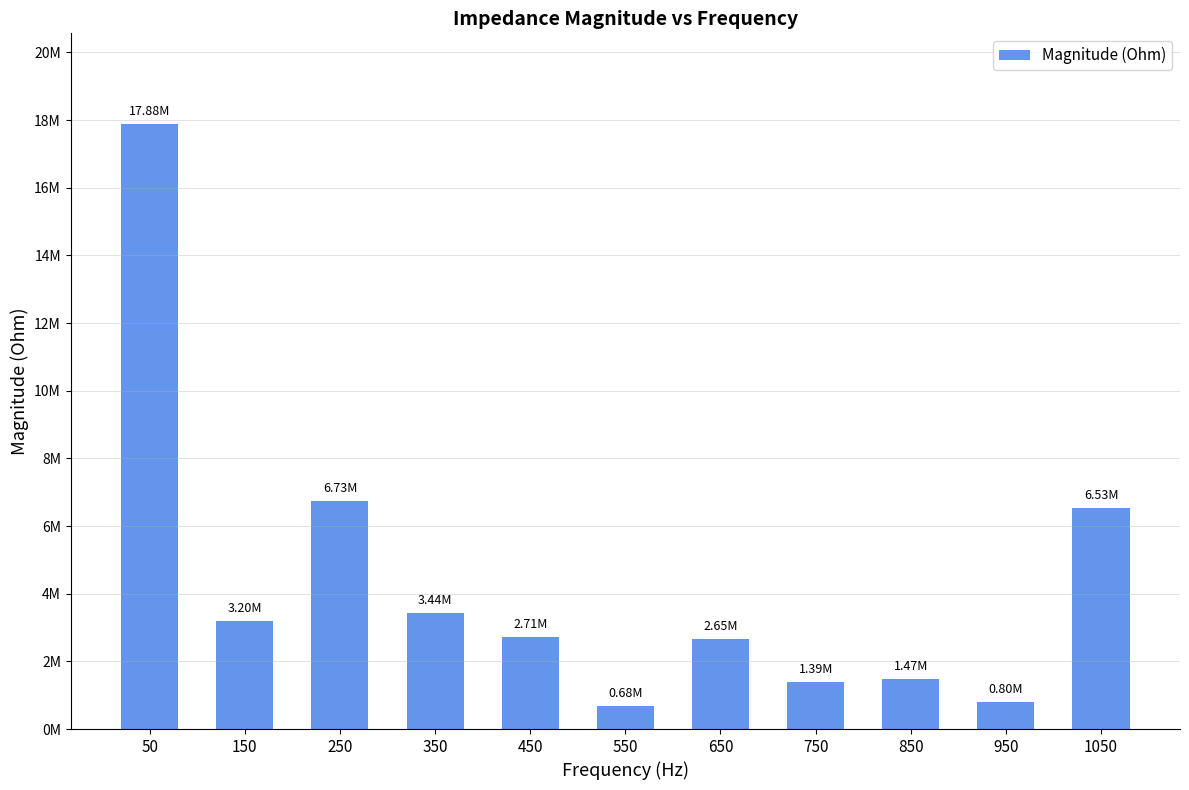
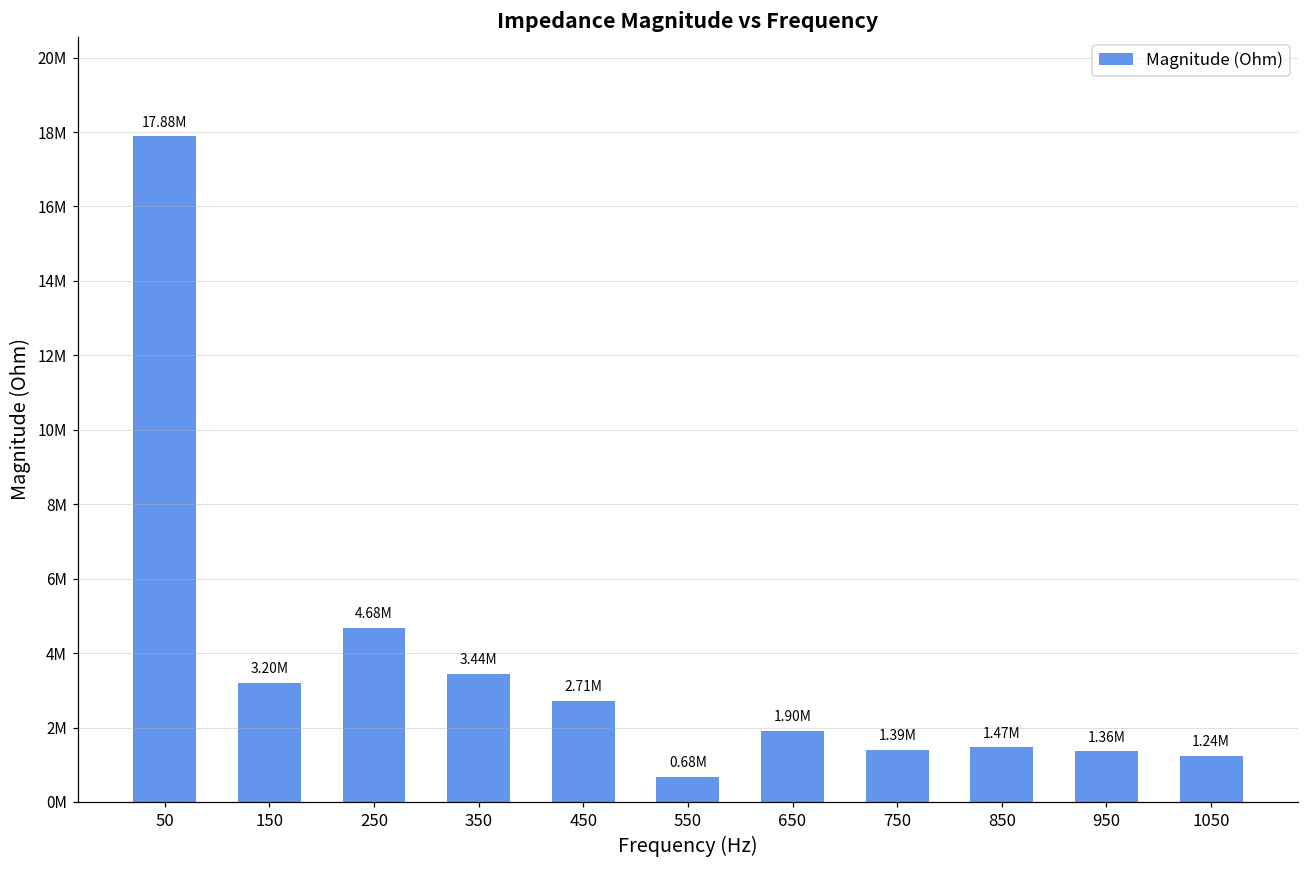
  {
    "50": "17.88M",
    "150": "3.20M",
-   "250": "6.73M",
+   "250": "4.68M",
    "350": "3.44M",
    "450": "2.71M",
    "550": "0.68M",
-   "650": "2.65M",
+   "650": "1.90M",
    "750": "1.39M",
    "850": "1.47M",
-   "950": "0.80M",
-   "1050": "6.53M"
+   "950": "1.36M",
+   "1050": "1.24M"
  }
